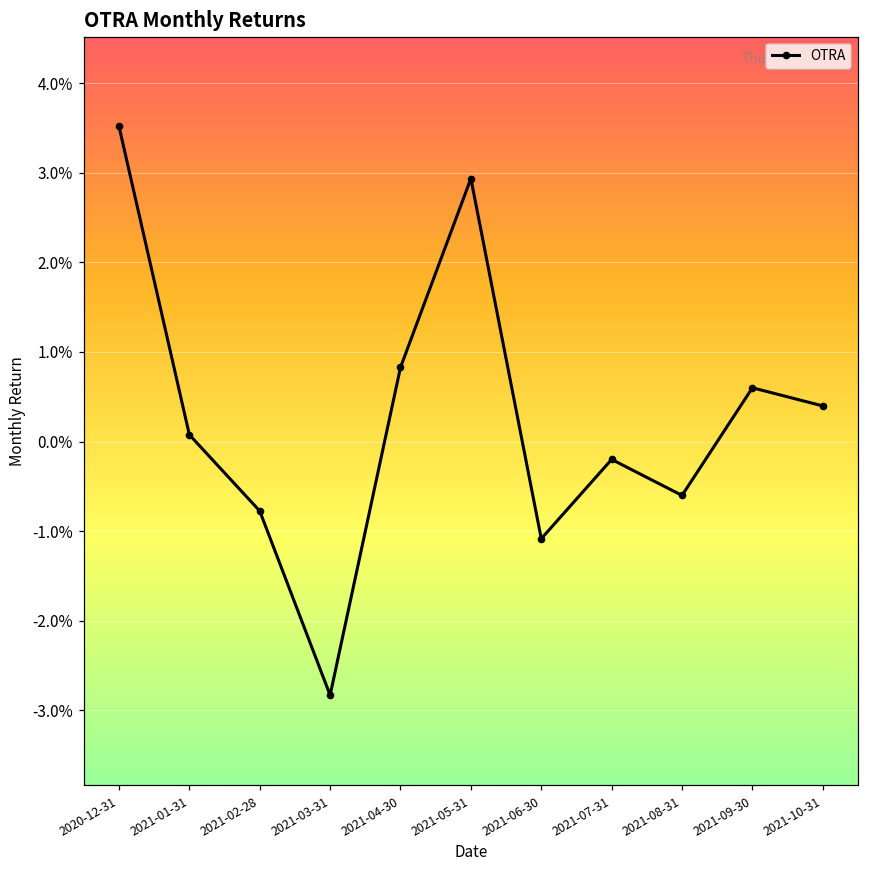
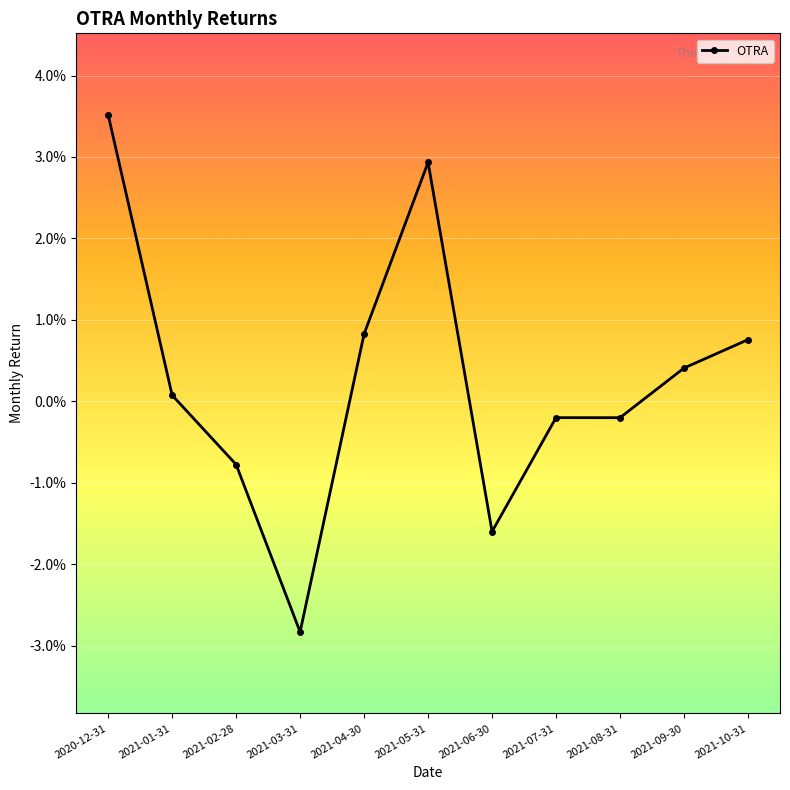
  {
    "2020-12-31": "3.5%",
    "2021-01-31": "0.1%",
    "2021-02-28": "-0.8%",
    "2021-03-31": "-2.8%",
    "2021-04-30": "0.8%",
    "2021-05-31": "2.9%",
-   "2021-06-30": "-1.1%",
+   "2021-06-30": "-1.6%",
    "2021-07-31": "-0.2%",
-   "2021-08-31": "-0.6%",
-   "2021-09-30": "0.6%",
-   "2021-10-31": "0.4%"
+   "2021-08-31": "-0.2%",
+   "2021-09-30": "0.4%",
+   "2021-10-31": "0.8%"
  }
